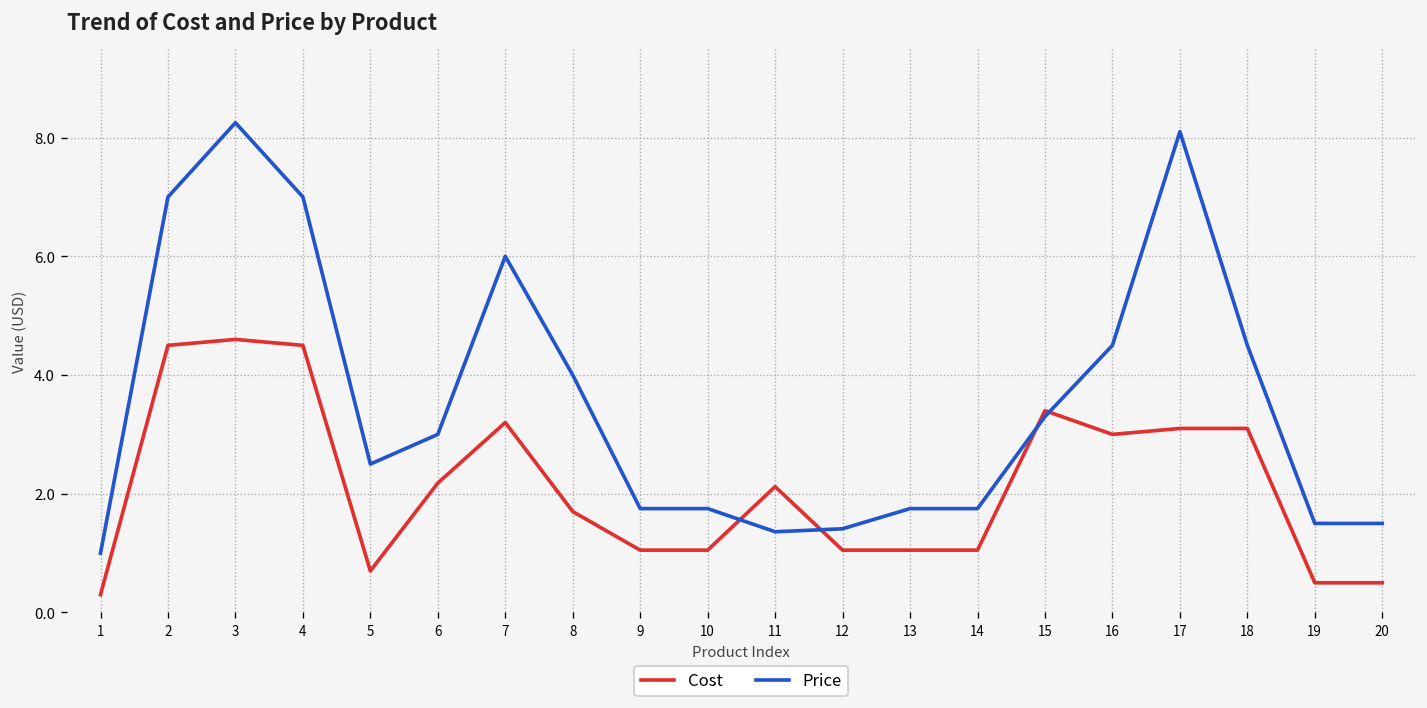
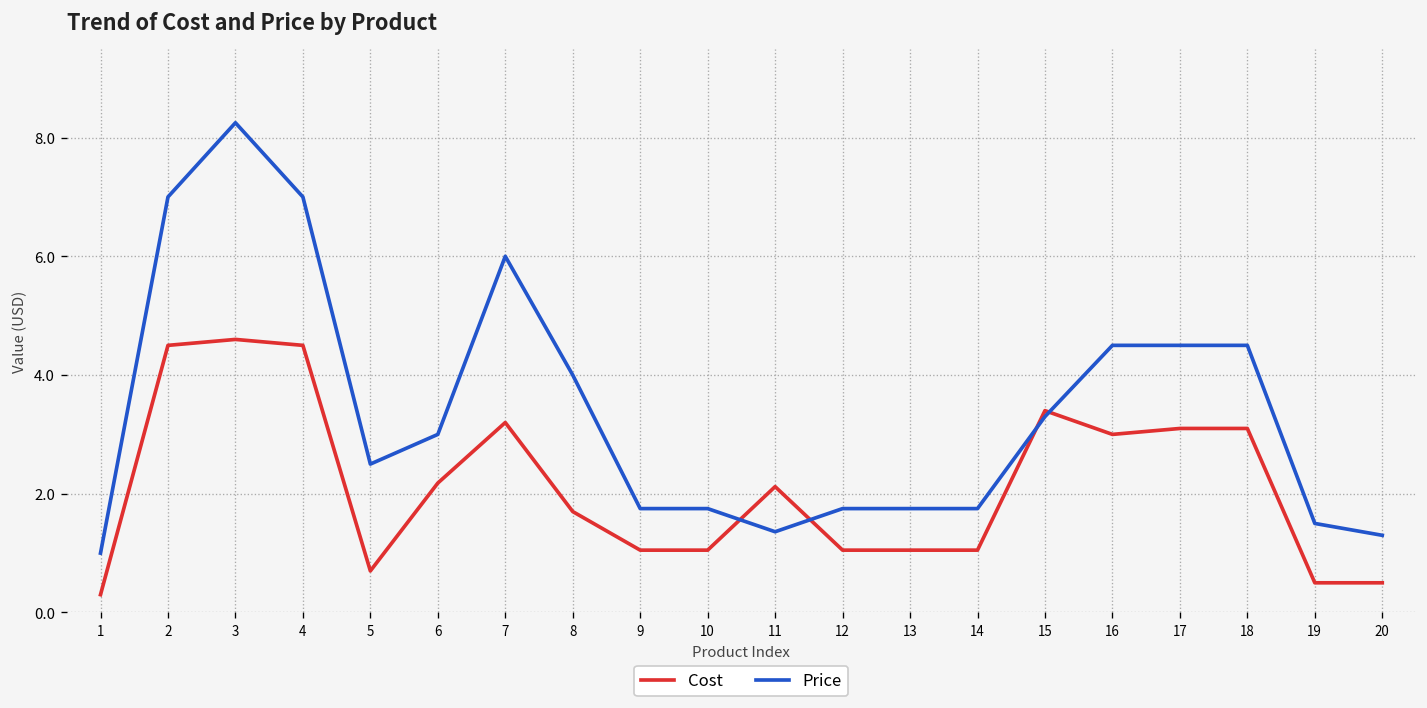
  {
    "Cost": {
      "1": 0.3,
      "2": 4.5,
      "3": 4.6,
      "4": 4.5,
      "5": 0.7,
      "6": 2.2,
      "7": 3.2,
      "8": 1.7,
      "9": 1.1,
      "10": 1.1,
      "11": 2.1,
      "12": 1.1,
      "13": 1.1,
      "14": 1.1,
      "15": 3.4,
      "16": 3.0,
      "17": 3.1,
      "18": 3.1,
      "19": 0.5,
      "20": 0.5
    },
    "Price": {
      "1": 1.0,
      "2": 7.0,
      "3": 8.3,
      "4": 7.0,
      "5": 2.5,
      "6": 3.0,
      "7": 6.0,
      "8": 4.0,
      "9": 1.8,
      "10": 1.8,
      "11": 1.4,
-     "12": 1.4,
+     "12": 1.8,
      "13": 1.8,
      "14": 1.8,
      "15": 3.3,
      "16": 4.5,
-     "17": 8.1,
+     "17": 4.5,
      "18": 4.5,
      "19": 1.5,
-     "20": 1.5
+     "20": 1.3
    }
  }
